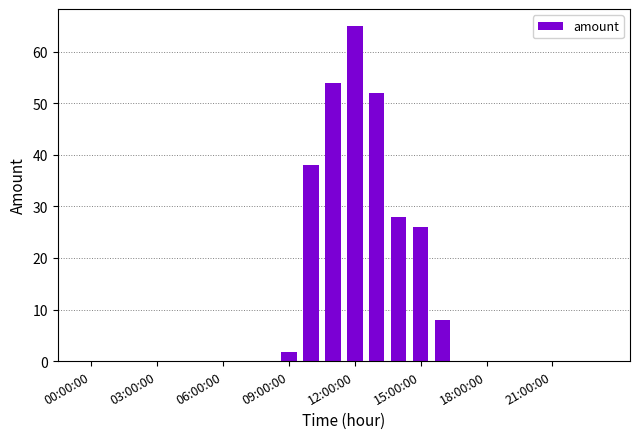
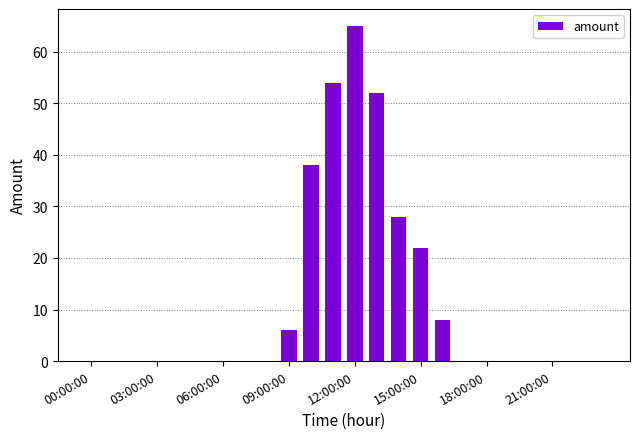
  {
    "00:00:00": 0,
    "03:00:00": 0,
    "06:00:00": 0,
-   "09:00:00": 2,
+   "09:00:00": 6,
    "12:00:00": 65,
-   "15:00:00": 26,
+   "15:00:00": 22,
    "18:00:00": 0,
    "21:00:00": 0
  }
